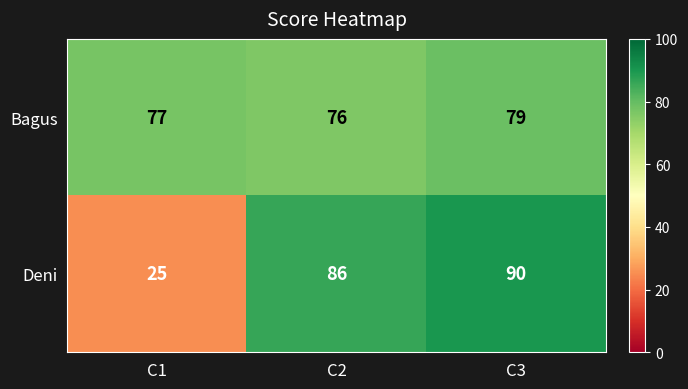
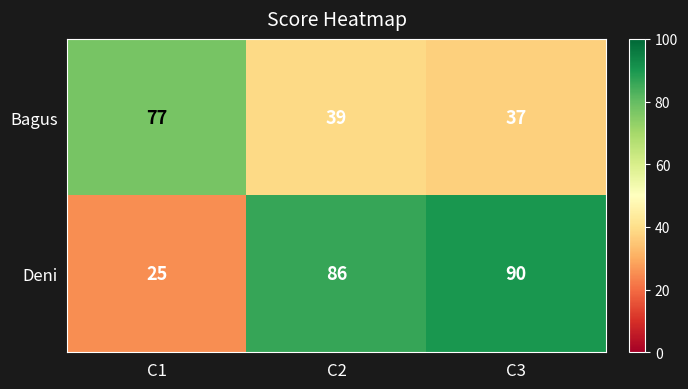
  {
    "Bagus": {
      "C1": 77,
-     "C2": 76,
-     "C3": 79
+     "C2": 39,
+     "C3": 37
    },
    "Deni": {
      "C1": 25,
      "C2": 86,
      "C3": 90
    }
  }
